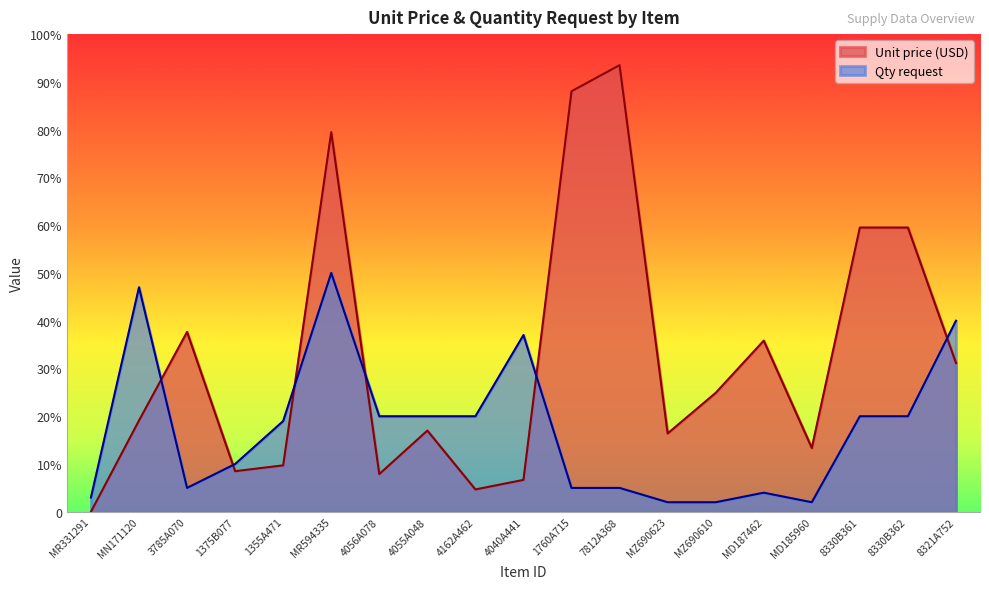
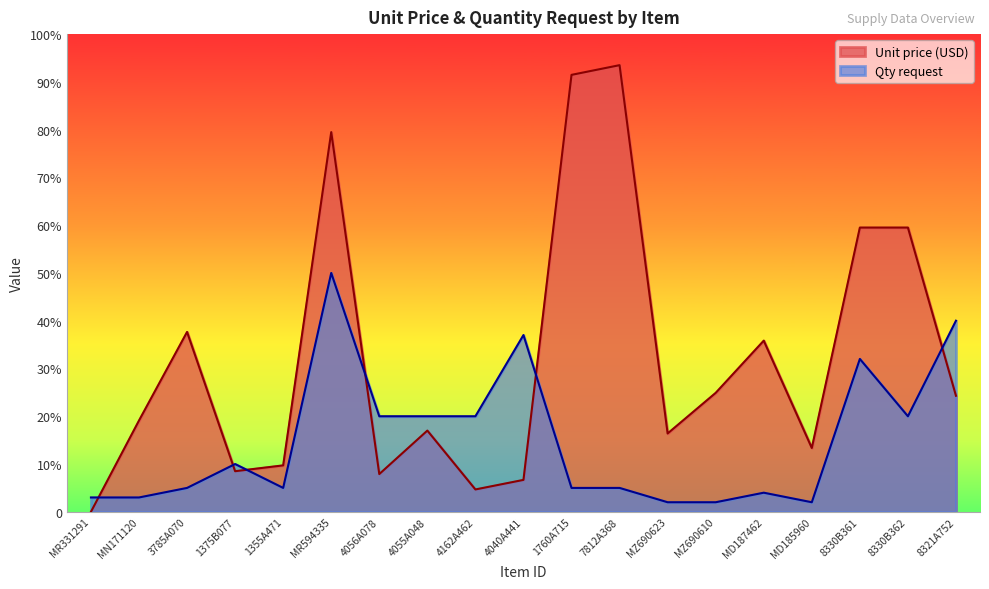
  {
    "Unit price (USD)": {
      "MR331291": "0%",
      "MN171120": "19%",
      "3785A070": "38%",
      "1375B077": "9%",
      "1355A471": "10%",
      "MR594335": "79%",
      "4056A078": "8%",
      "4055A048": "17%",
      "4162A462": "5%",
      "4040A441": "7%",
-     "1760A715": "88%",
+     "1760A715": "91%",
      "7812A368": "94%",
      "MZ690623": "16%",
      "MZ690610": "25%",
      "MD187462": "36%",
      "MD185960": "13%",
      "8330B361": "60%",
      "8330B362": "60%",
-     "8321A752": "31%"
+     "8321A752": "24%"
    },
    "Qty request": {
      "MR331291": "3%",
-     "MN171120": "47%",
+     "MN171120": "3%",
      "3785A070": "5%",
      "1375B077": "10%",
-     "1355A471": "19%",
+     "1355A471": "5%",
      "MR594335": "50%",
      "4056A078": "20%",
      "4055A048": "20%",
      "4162A462": "20%",
      "4040A441": "37%",
      "1760A715": "5%",
      "7812A368": "5%",
      "MZ690623": "2%",
      "MZ690610": "2%",
      "MD187462": "4%",
      "MD185960": "2%",
-     "8330B361": "20%",
+     "8330B361": "32%",
      "8330B362": "20%",
      "8321A752": "40%"
    }
  }
